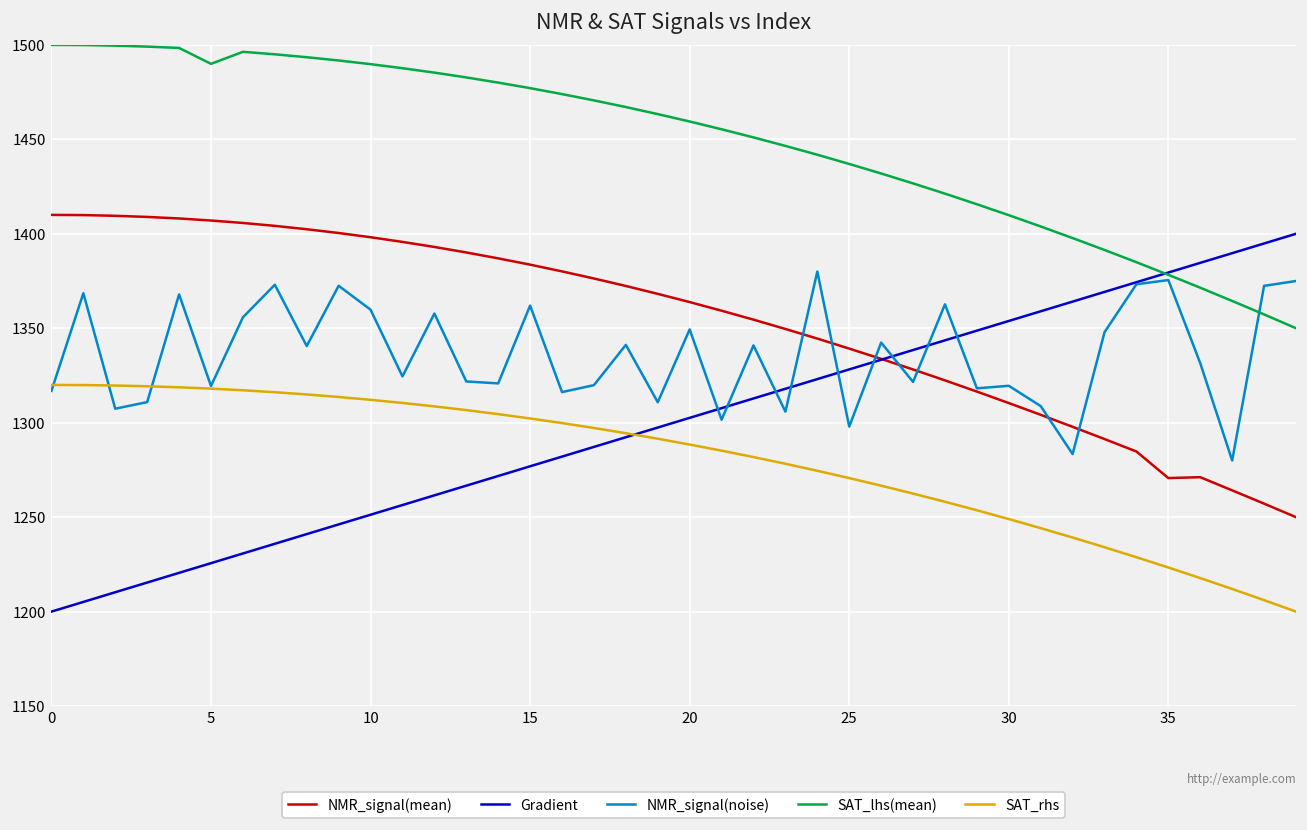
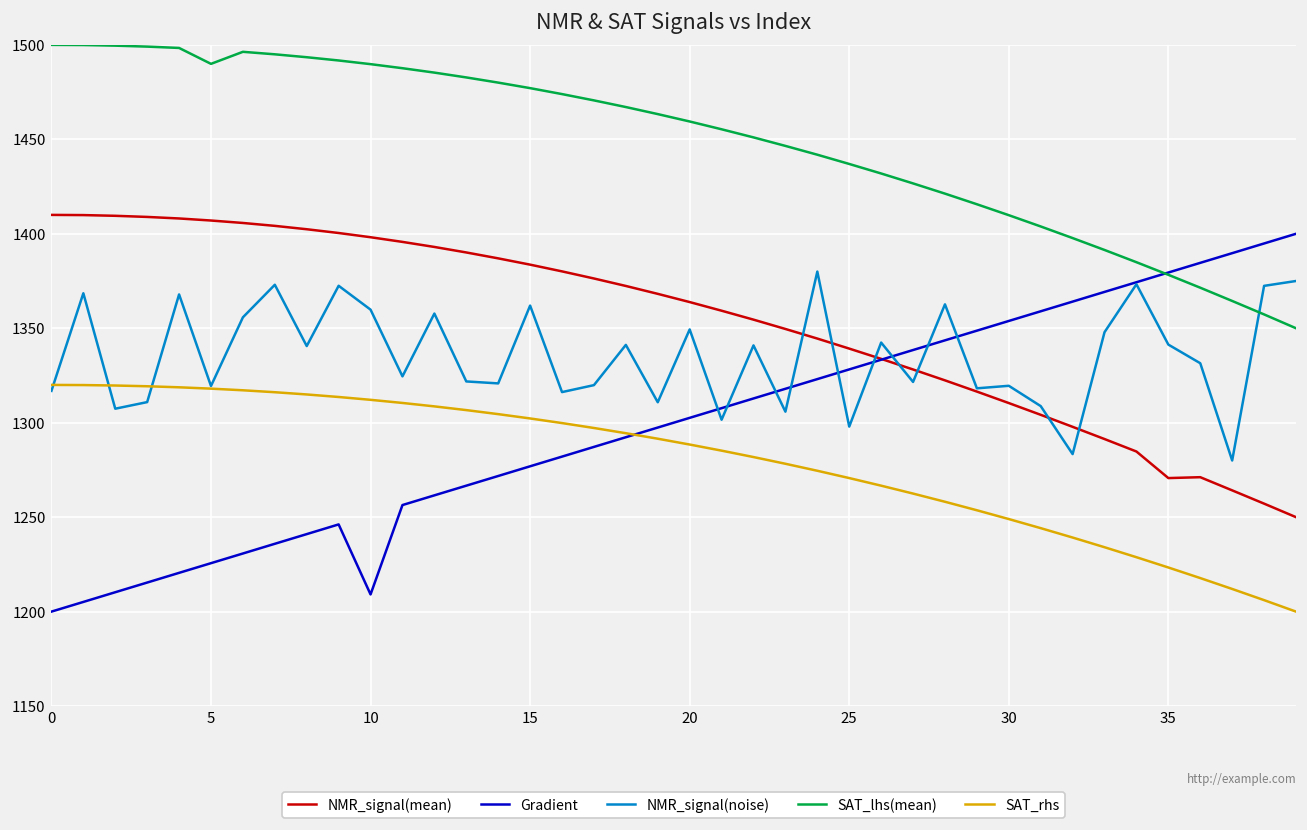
  {
    "NMR_signal(mean)": {
      "0": 1410,
      "5": 1407,
      "10": 1398,
      "15": 1384,
      "20": 1364,
      "25": 1339,
      "30": 1310,
      "35": 1271
    },
    "Gradient": {
      "0": 1200,
      "5": 1226,
-     "10": 1251,
+     "10": 1209,
      "15": 1277,
      "20": 1303,
      "25": 1328,
      "30": 1354
    },
    "NMR_signal(noise)": {
      "0": 1317,
      "10": 1360,
      "15": 1362,
      "20": 1349,
      "25": 1298,
      "30": 1320,
-     "35": 1376
+     "35": 1341
    },
    "SAT_lhs(mean)": {
      "0": 1500,
      "5": 1490,
      "10": 1490,
      "15": 1477,
      "20": 1459,
      "25": 1437,
      "30": 1410
    },
    "SAT_rhs": {
      "0": 1320,
      "10": 1312,
      "15": 1302,
      "20": 1288,
      "25": 1271,
      "30": 1249,
      "35": 1223
    }
  }
